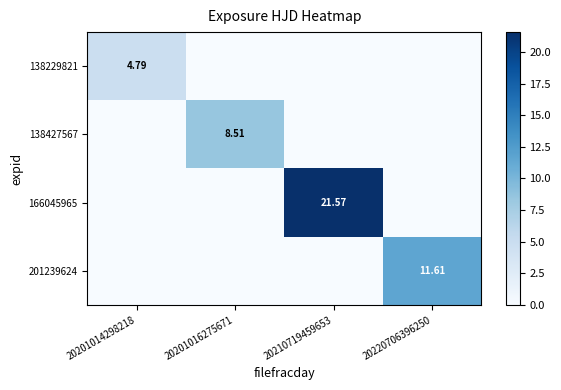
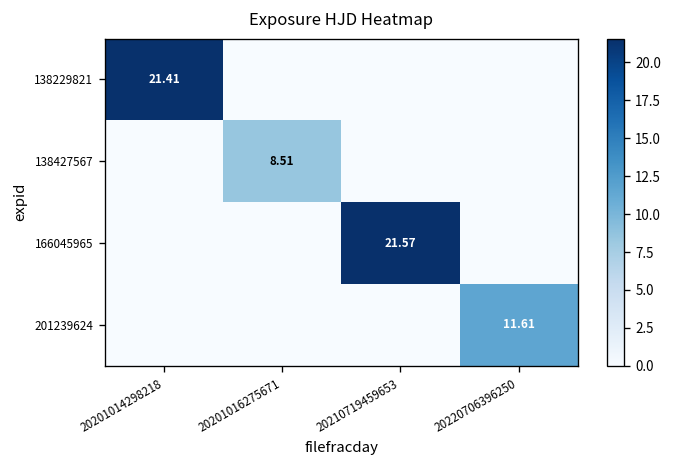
  {
    "138229821": {
-     "20201014298218": 4.79
+     "20201014298218": 21.41
    },
    "138427567": {
      "20201016275671": 8.51
    },
    "166045965": {
      "20210719459653": 21.57
    },
    "201239624": {
      "20220706396250": 11.61
    }
  }
